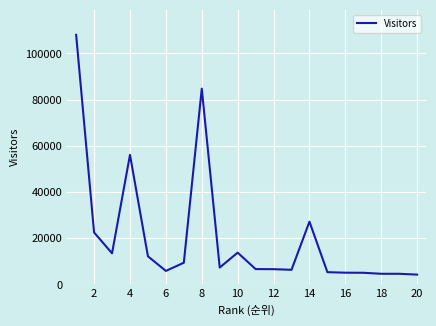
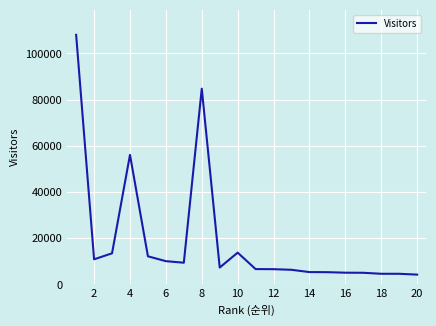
  {
-   "2": 23000,
+   "2": 11000,
    "4": 56000,
-   "6": 6000,
+   "6": 10000,
    "8": 85000,
    "10": 14000,
    "12": 7000,
-   "14": 27000,
+   "14": 5000,
    "16": 5000,
    "18": 5000,
    "20": 4000
  }
